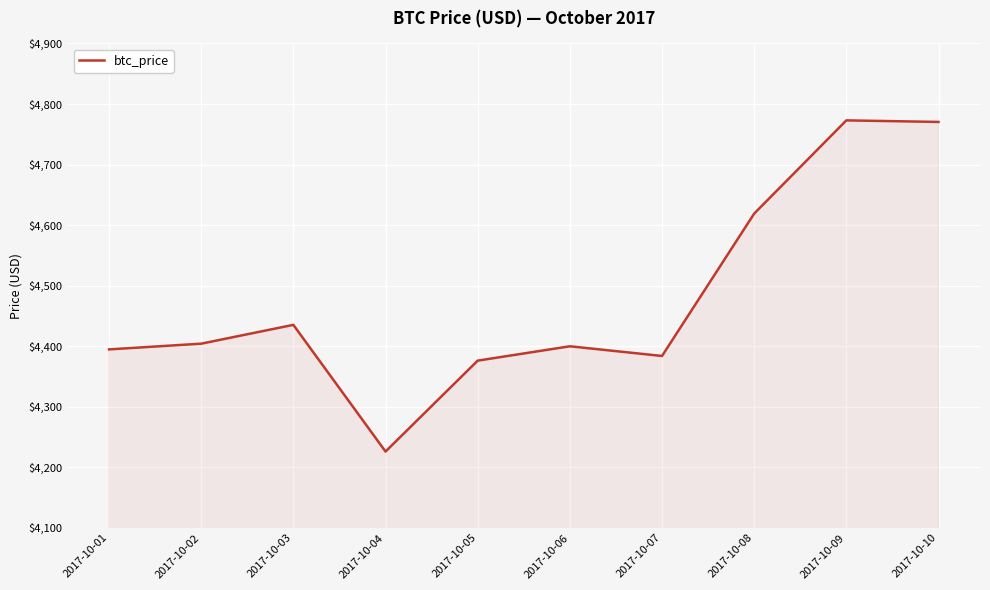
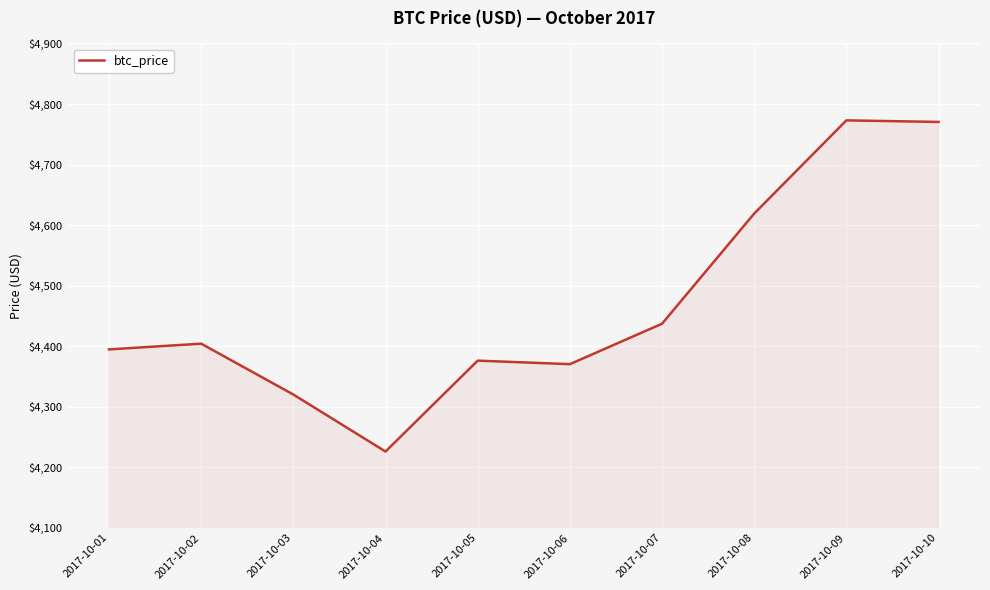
  {
    "2017-10-01": "$4,390",
    "2017-10-02": "$4,400",
-   "2017-10-03": "$4,440",
+   "2017-10-03": "$4,320",
    "2017-10-04": "$4,230",
    "2017-10-05": "$4,380",
-   "2017-10-06": "$4,400",
-   "2017-10-07": "$4,380",
+   "2017-10-06": "$4,370",
+   "2017-10-07": "$4,440",
    "2017-10-08": "$4,620",
    "2017-10-09": "$4,770",
    "2017-10-10": "$4,770"
  }
